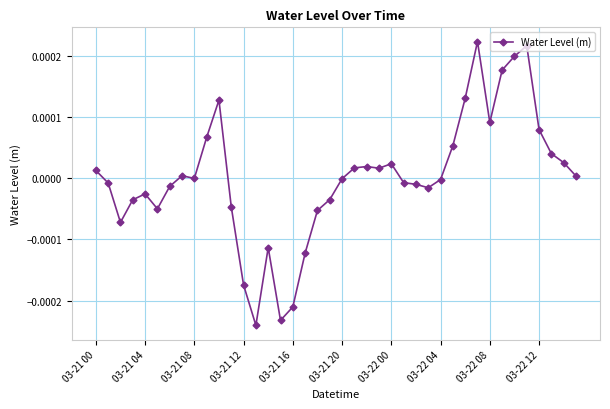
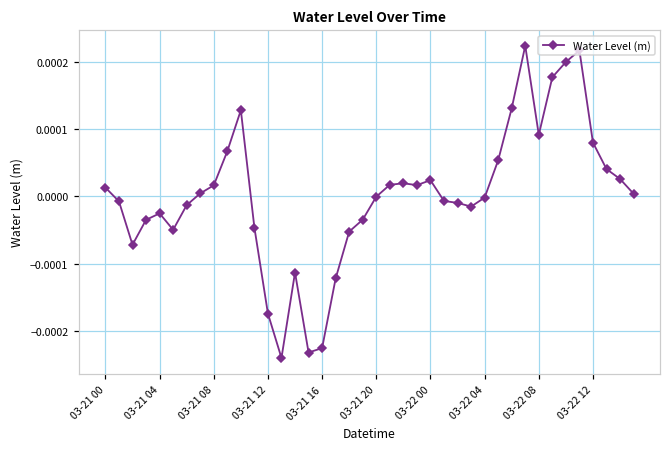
  {
    "03-21 00": 0.00001,
    "03-21 04": -0.00003,
-   "03-21 08": 0.00000,
+   "03-21 08": 0.00002,
    "03-21 12": -0.00017,
-   "03-21 16": -0.00021,
+   "03-21 16": -0.00023,
    "03-21 20": 0.00000,
    "03-22 00": 0.00002,
    "03-22 04": 0.00000,
    "03-22 08": 0.00009,
    "03-22 12": 0.00008
  }
